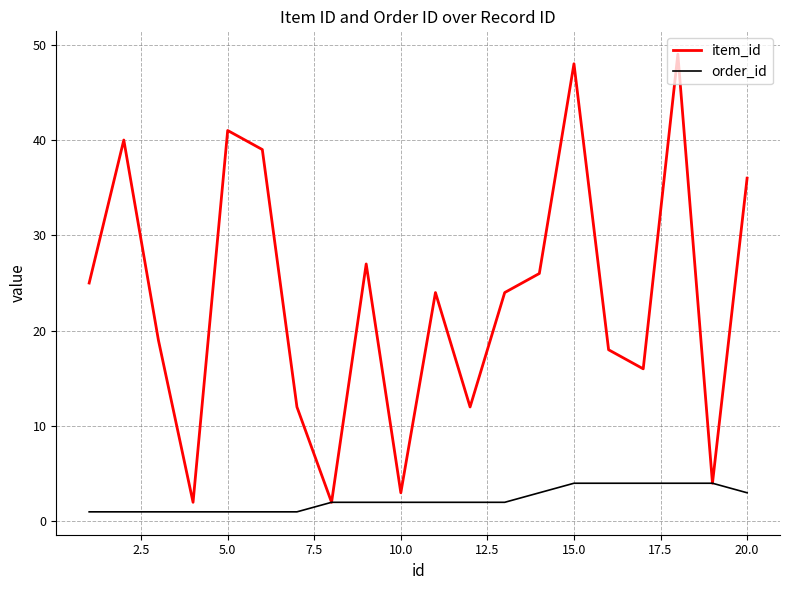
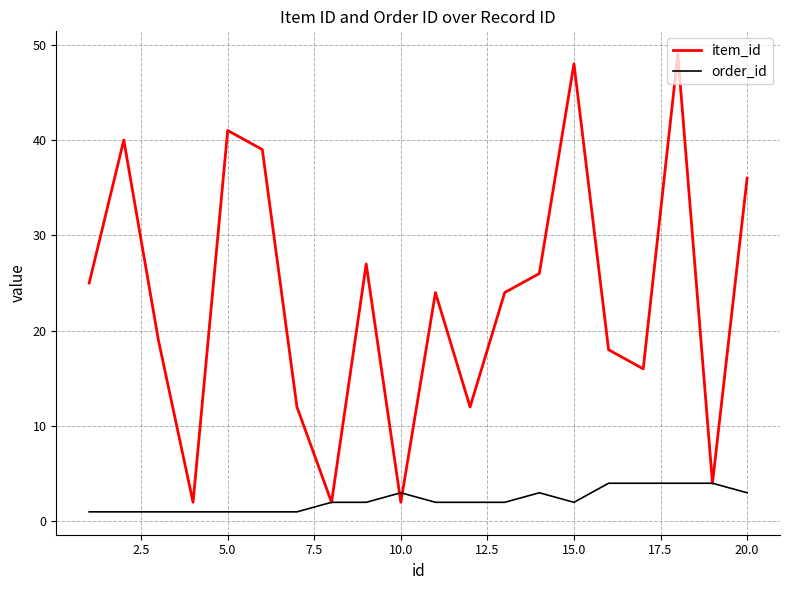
  {
    "item_id": {
      "5.0": 41,
-     "10.0": 3,
+     "10.0": 2,
      "15.0": 48,
      "20.0": 36
    },
    "order_id": {
      "5.0": 1,
-     "10.0": 2,
-     "15.0": 4,
+     "10.0": 3,
+     "15.0": 2,
      "20.0": 3
    }
  }
